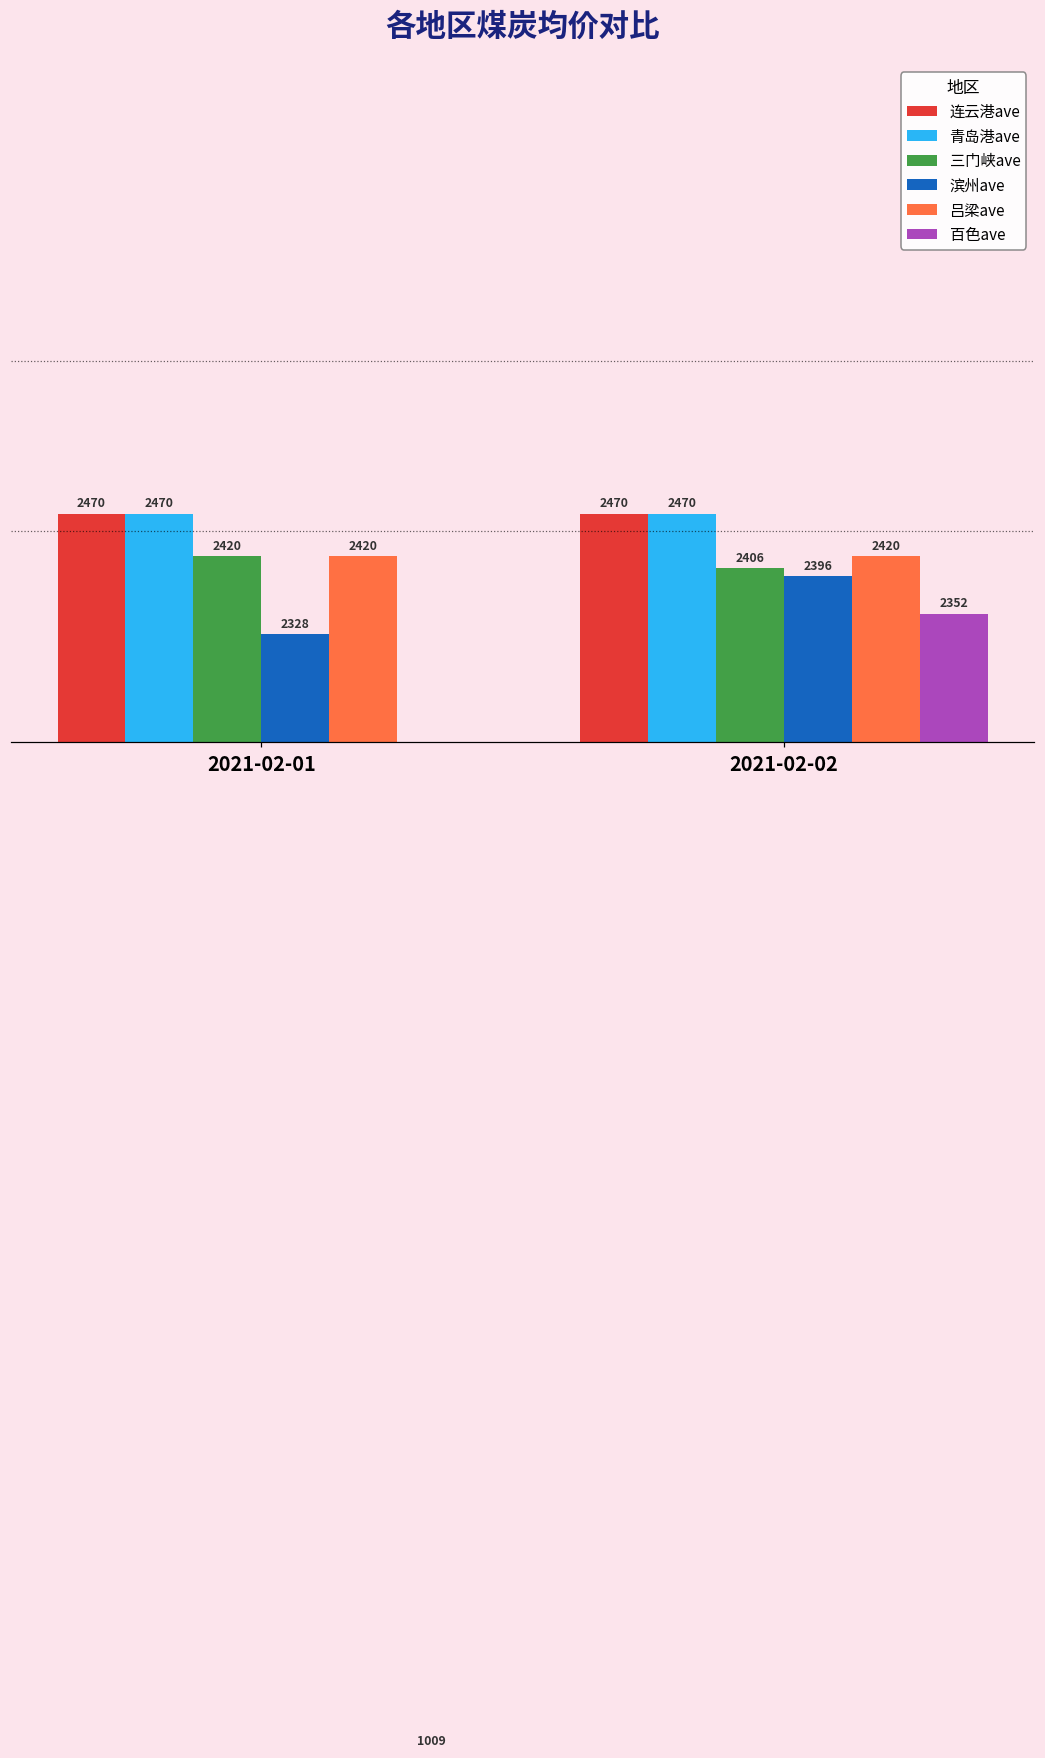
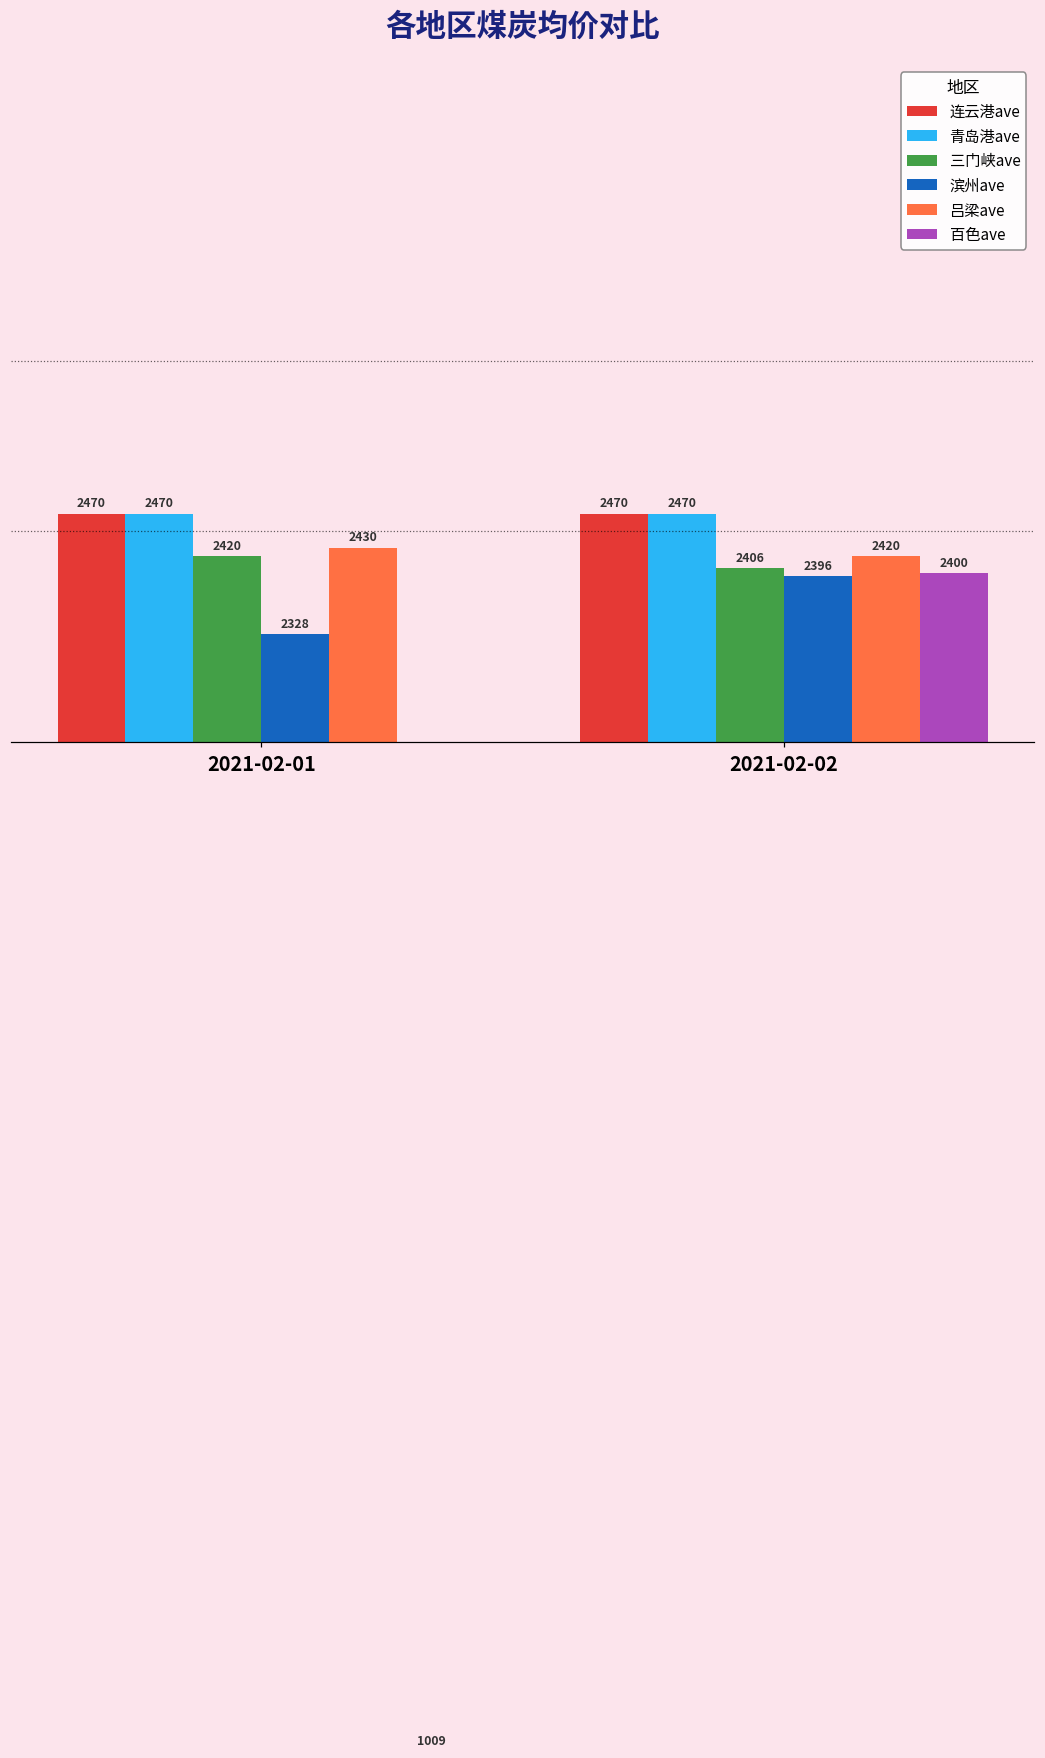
  {
    "连云港ave": {
      "2021-02-01": 2470,
      "2021-02-02": 2470
    },
    "青岛港ave": {
      "2021-02-01": 2470,
      "2021-02-02": 2470
    },
    "三门峡ave": {
      "2021-02-01": 2420,
      "2021-02-02": 2406
    },
    "滨州ave": {
      "2021-02-01": 2328,
      "2021-02-02": 2396
    },
    "吕梁ave": {
-     "2021-02-01": 2420,
+     "2021-02-01": 2430,
      "2021-02-02": 2420
    },
    "百色ave": {
-     "2021-02-02": 2352
+     "2021-02-02": 2400
    }
  }
